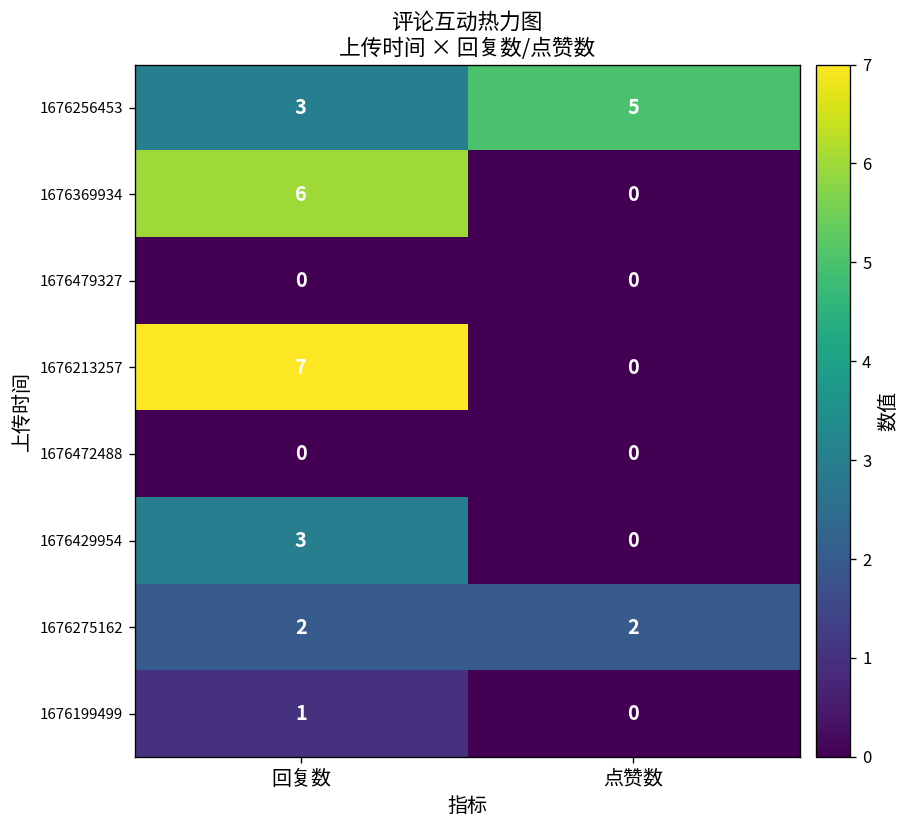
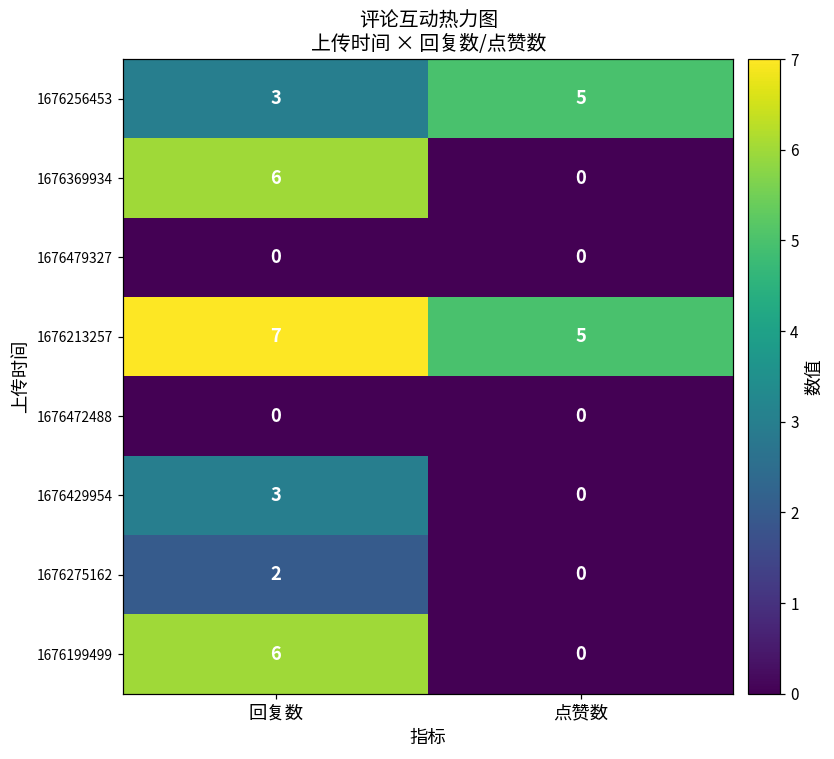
  {
    "1676256453": {
      "回复数": 3,
      "点赞数": 5
    },
    "1676369934": {
      "回复数": 6,
      "点赞数": 0
    },
    "1676479327": {
      "回复数": 0,
      "点赞数": 0
    },
    "1676213257": {
      "回复数": 7,
-     "点赞数": 0
+     "点赞数": 5
    },
    "1676472488": {
      "回复数": 0,
      "点赞数": 0
    },
    "1676429954": {
      "回复数": 3,
      "点赞数": 0
    },
    "1676275162": {
      "回复数": 2,
-     "点赞数": 2
+     "点赞数": 0
    },
    "1676199499": {
-     "回复数": 1,
+     "回复数": 6,
      "点赞数": 0
    }
  }
